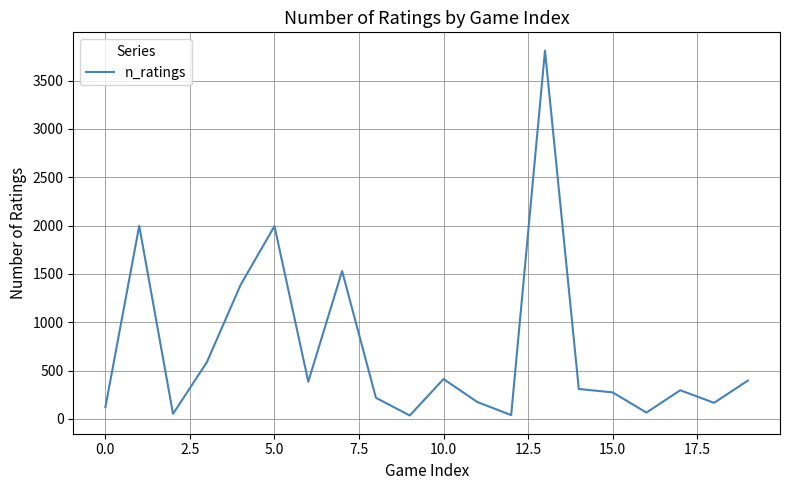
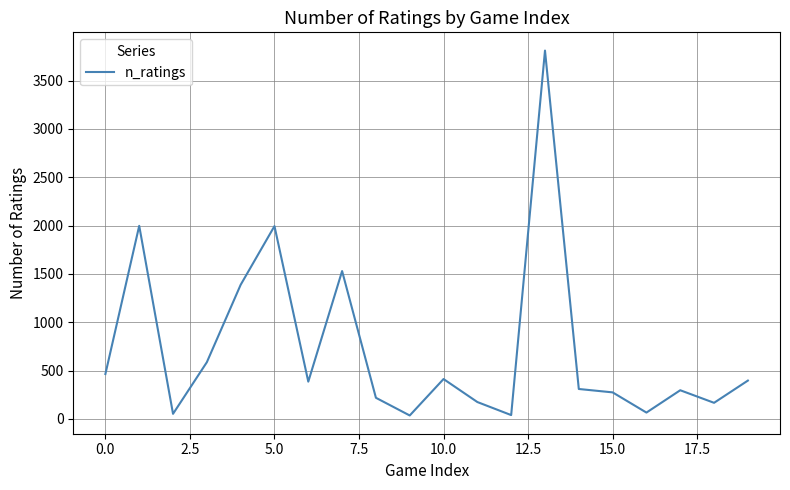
  {
-   "0.0": 100,
+   "0.0": 500,
    "5.0": 2000,
    "10.0": 400,
    "15.0": 300
  }
